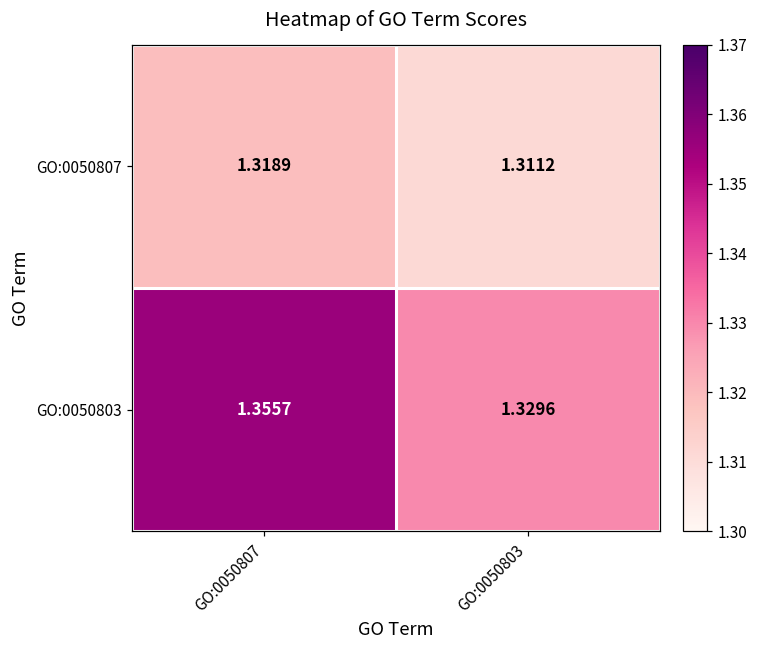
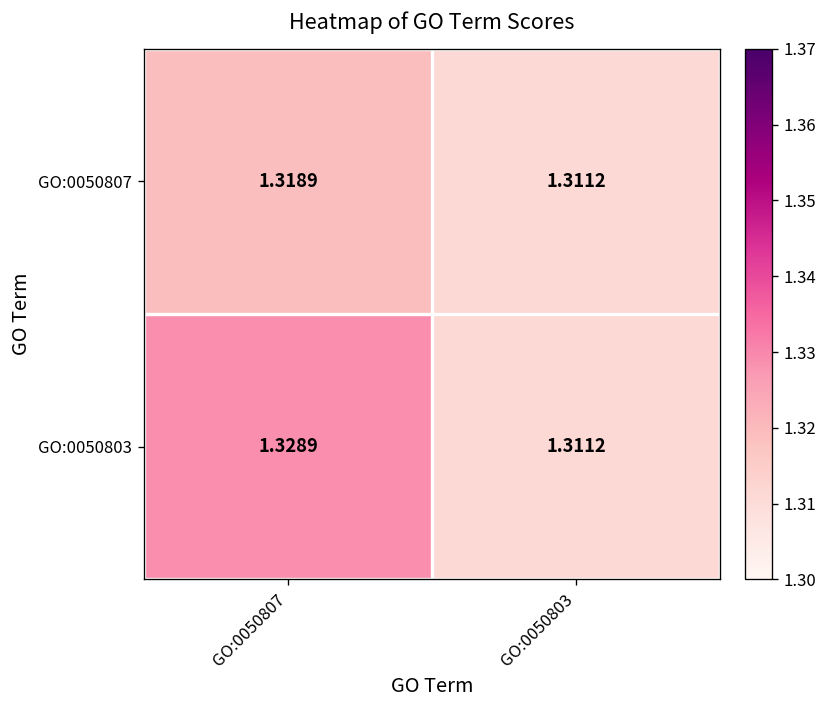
  {
    "GO:0050807": {
      "GO:0050807": 1.3189,
      "GO:0050803": 1.3112
    },
    "GO:0050803": {
-     "GO:0050807": 1.3557,
-     "GO:0050803": 1.3296
+     "GO:0050807": 1.3289,
+     "GO:0050803": 1.3112
    }
  }
